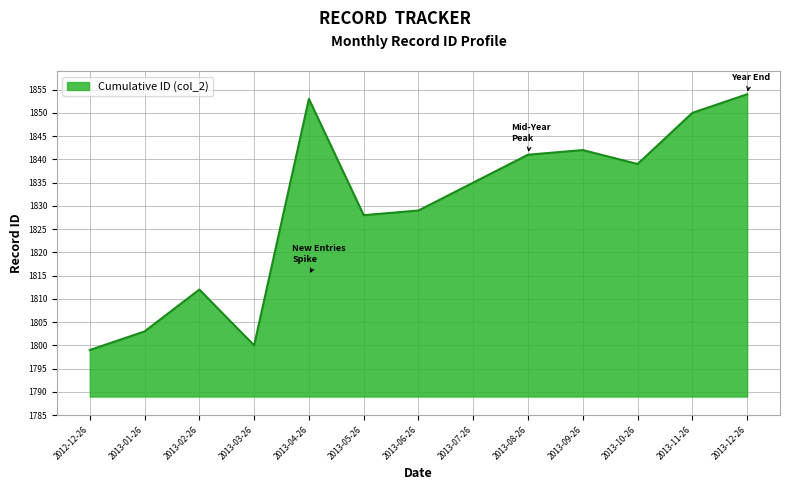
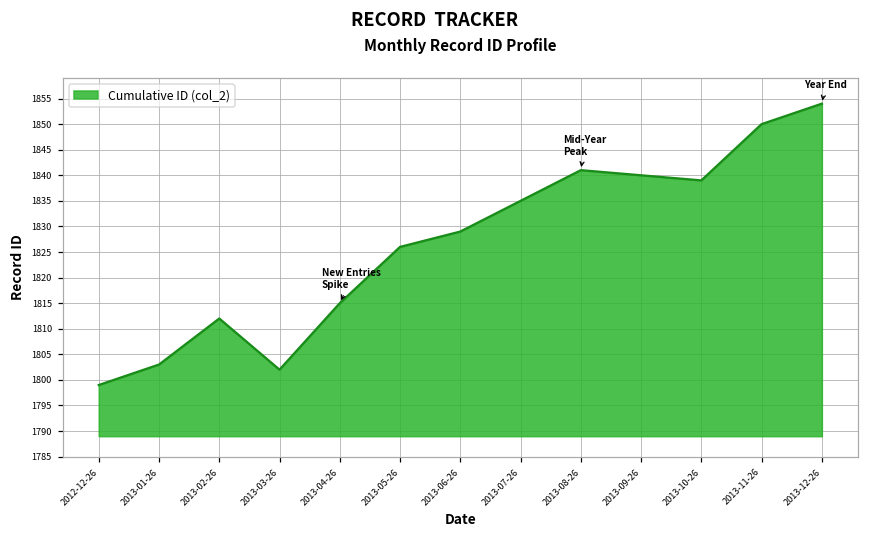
  {
    "2012-12-26": 1799,
    "2013-01-26": 1803,
    "2013-02-26": 1812,
-   "2013-03-26": 1800,
-   "2013-04-26": 1853,
-   "2013-05-26": 1828,
+   "2013-03-26": 1802,
+   "2013-04-26": 1815,
+   "2013-05-26": 1826,
    "2013-06-26": 1829,
    "2013-07-26": 1835,
    "2013-08-26": 1841,
-   "2013-09-26": 1842,
+   "2013-09-26": 1840,
    "2013-10-26": 1839,
    "2013-11-26": 1850,
    "2013-12-26": 1854
  }
